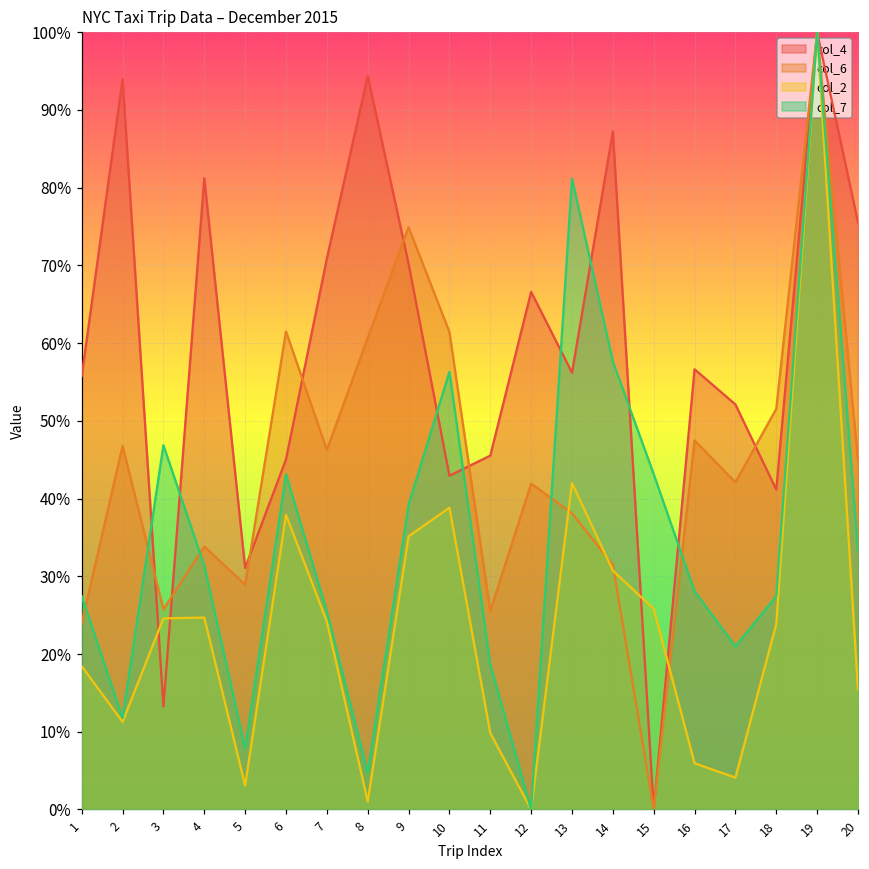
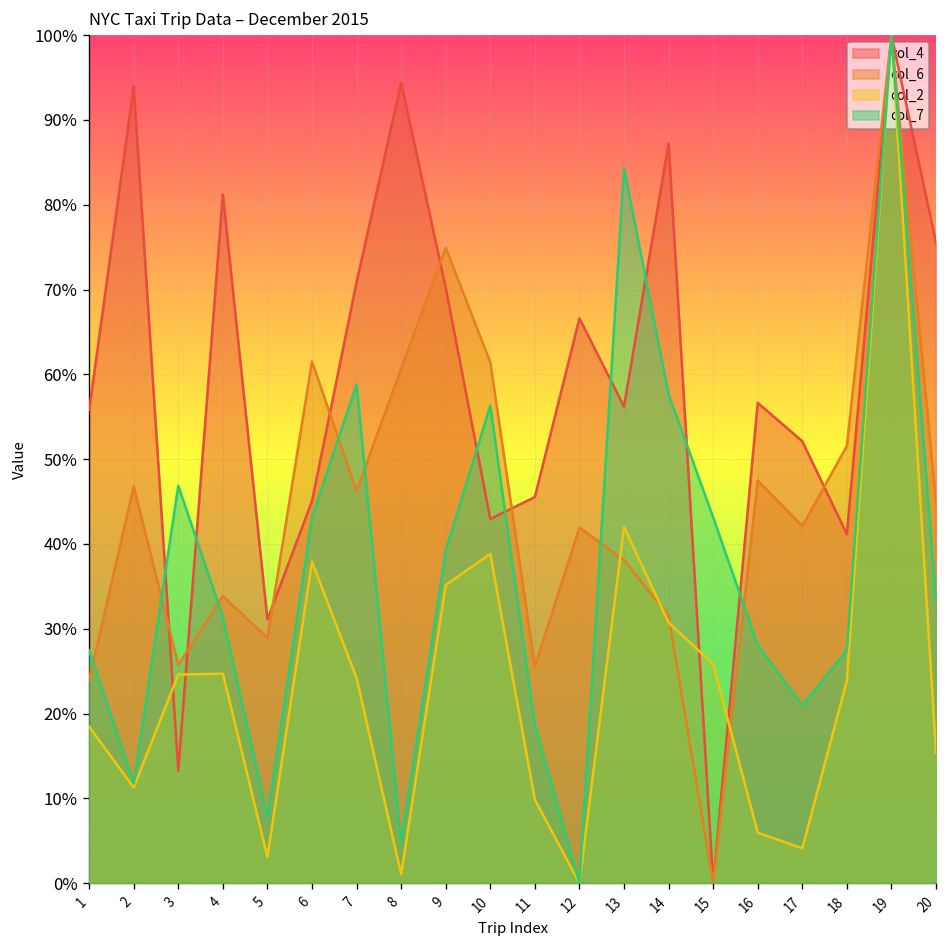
  {
    "col_7": {
      "1": "27%",
      "2": "12%",
      "3": "47%",
      "4": "31%",
      "5": "8%",
      "6": "43%",
-     "7": "25%",
+     "7": "59%",
      "8": "5%",
      "9": "39%",
      "10": "56%",
      "11": "19%",
-     "13": "81%",
+     "13": "84%",
      "14": "58%",
      "15": "43%",
      "16": "28%",
      "17": "21%",
      "18": "27%",
      "20": "33%"
    }
  }
